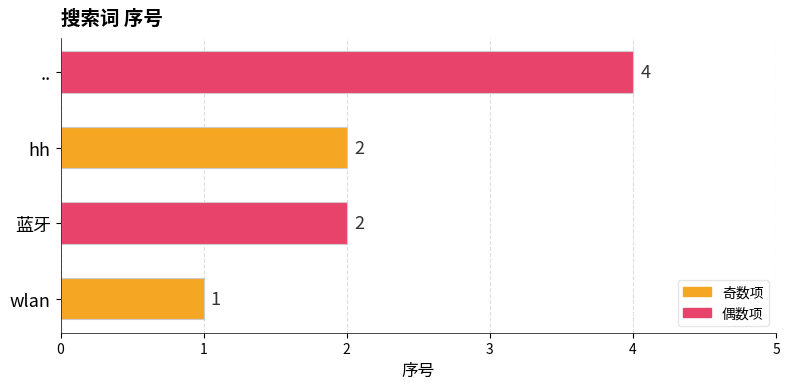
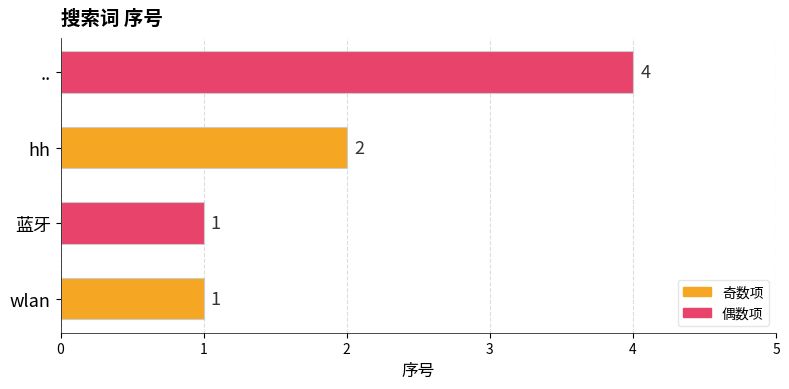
  {
    "..": 4,
    "hh": 2,
-   "蓝牙": 2,
+   "蓝牙": 1,
    "wlan": 1
  }
